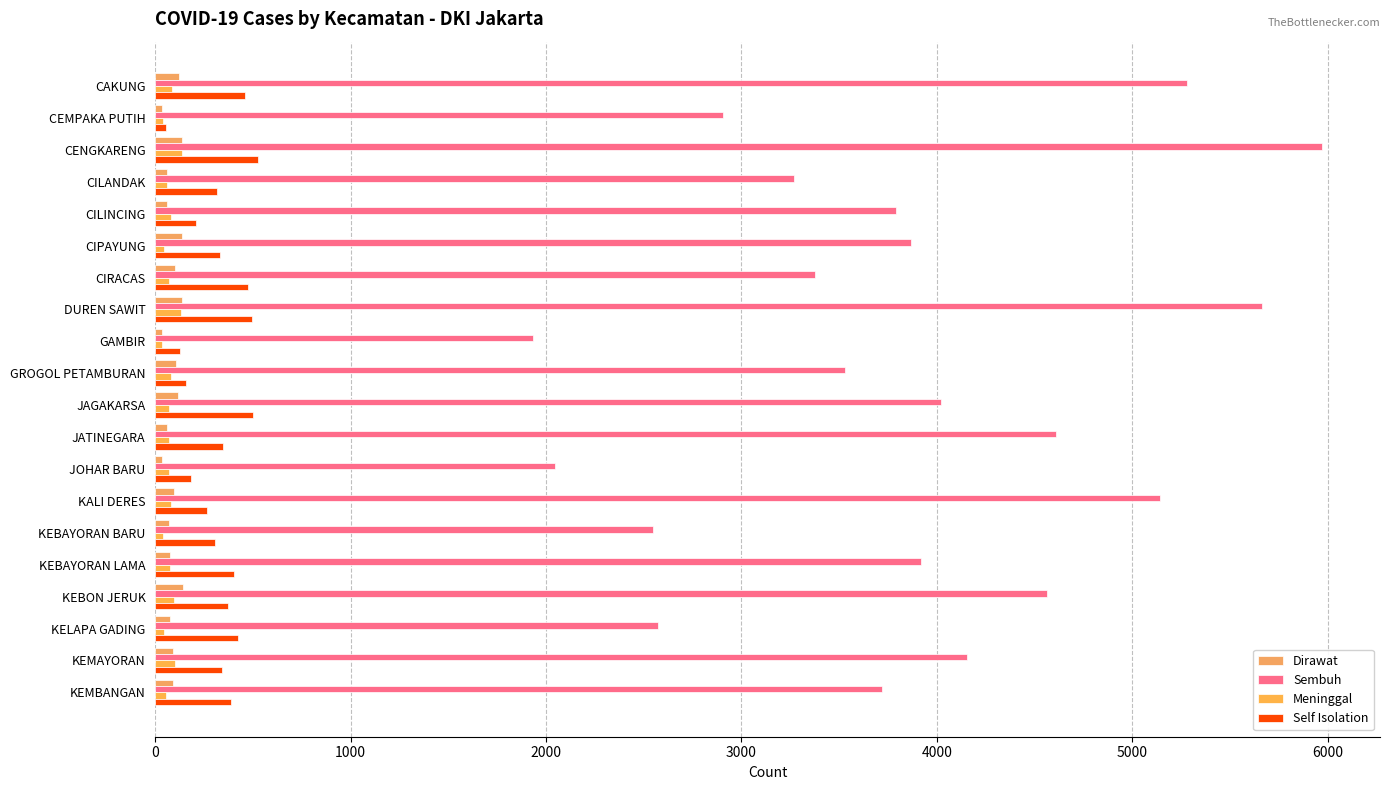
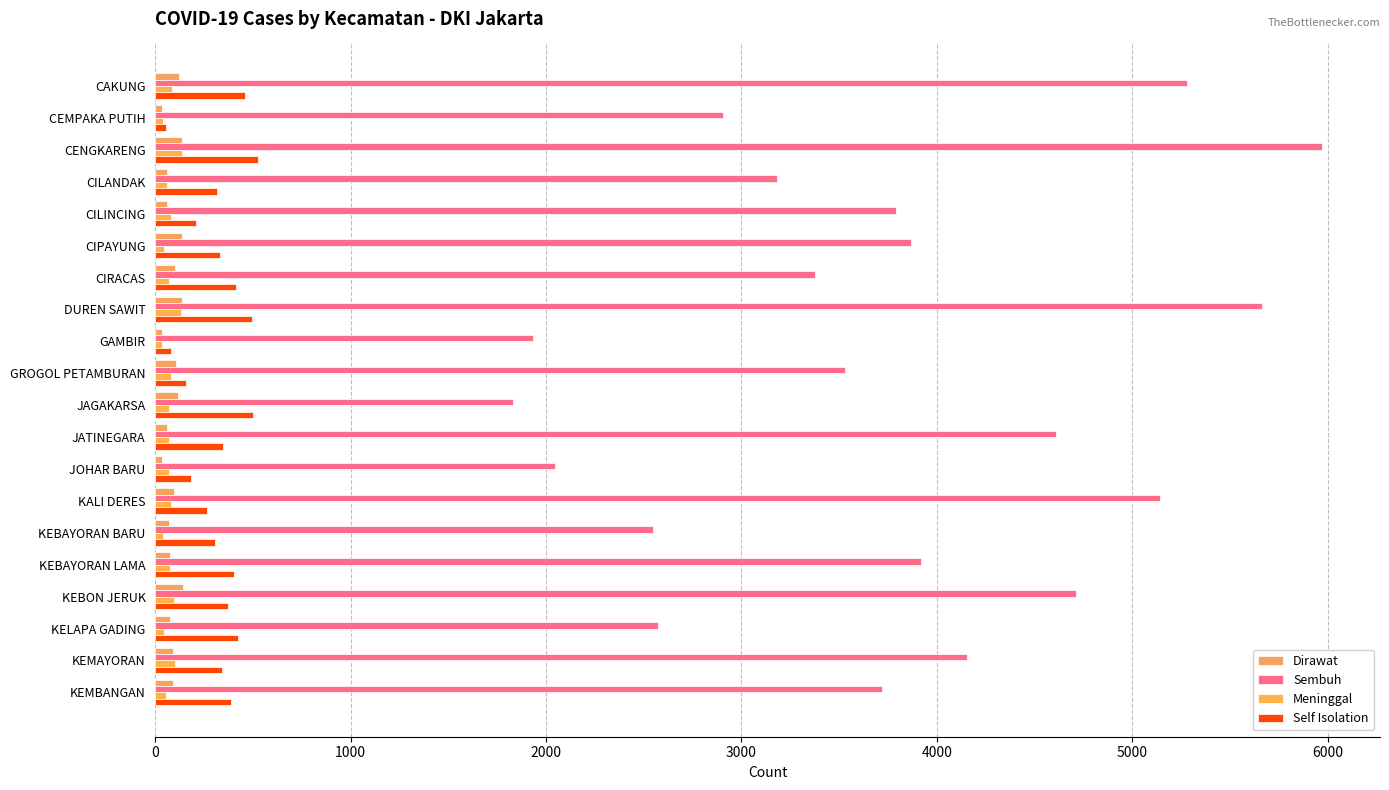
  {
    "Sembuh": {
      "CAKUNG": 5280,
      "CEMPAKA PUTIH": 2910,
      "CENGKARENG": 5970,
-     "CILANDAK": 3270,
+     "CILANDAK": 3180,
      "CILINCING": 3790,
      "CIPAYUNG": 3870,
      "CIRACAS": 3380,
      "DUREN SAWIT": 5660,
      "GAMBIR": 1930,
      "GROGOL PETAMBURAN": 3530,
-     "JAGAKARSA": 4020,
+     "JAGAKARSA": 1830,
      "JATINEGARA": 4610,
      "JOHAR BARU": 2040,
      "KALI DERES": 5140,
      "KEBAYORAN BARU": 2550,
      "KEBAYORAN LAMA": 3920,
-     "KEBON JERUK": 4560,
+     "KEBON JERUK": 4710,
      "KELAPA GADING": 2580,
      "KEMAYORAN": 4160,
      "KEMBANGAN": 3720
    },
    "Self Isolation": {
      "CAKUNG": 460,
      "CEMPAKA PUTIH": 60,
      "CENGKARENG": 530,
      "CILANDAK": 320,
      "CILINCING": 210,
      "CIPAYUNG": 330,
-     "CIRACAS": 470,
+     "CIRACAS": 410,
      "DUREN SAWIT": 500,
-     "GAMBIR": 130,
+     "GAMBIR": 80,
      "GROGOL PETAMBURAN": 160,
      "JAGAKARSA": 500,
      "JATINEGARA": 350,
      "JOHAR BARU": 180,
      "KALI DERES": 270,
      "KEBAYORAN BARU": 310,
      "KEBAYORAN LAMA": 400,
      "KEBON JERUK": 370,
      "KELAPA GADING": 420,
      "KEMAYORAN": 340,
      "KEMBANGAN": 390
    }
  }
